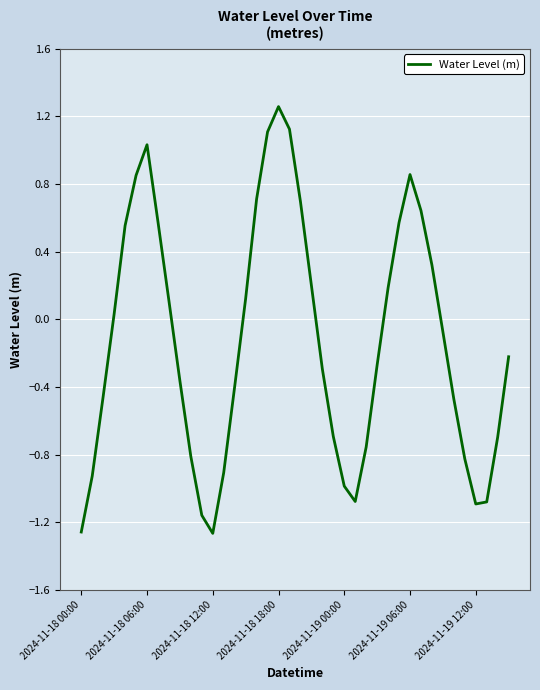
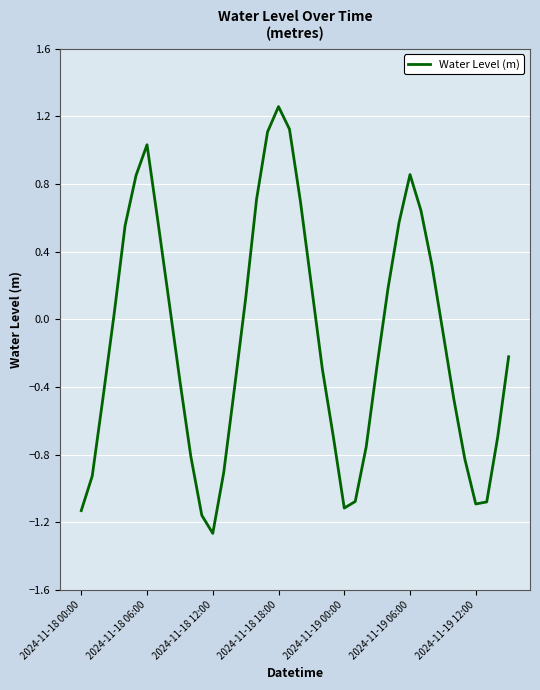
  {
-   "2024-11-18 00:00": -1.26,
+   "2024-11-18 00:00": -1.13,
    "2024-11-18 06:00": 1.03,
    "2024-11-18 12:00": -1.27,
    "2024-11-18 18:00": 1.26,
-   "2024-11-19 00:00": -0.99,
+   "2024-11-19 00:00": -1.12,
    "2024-11-19 06:00": 0.86,
    "2024-11-19 12:00": -1.09
  }
